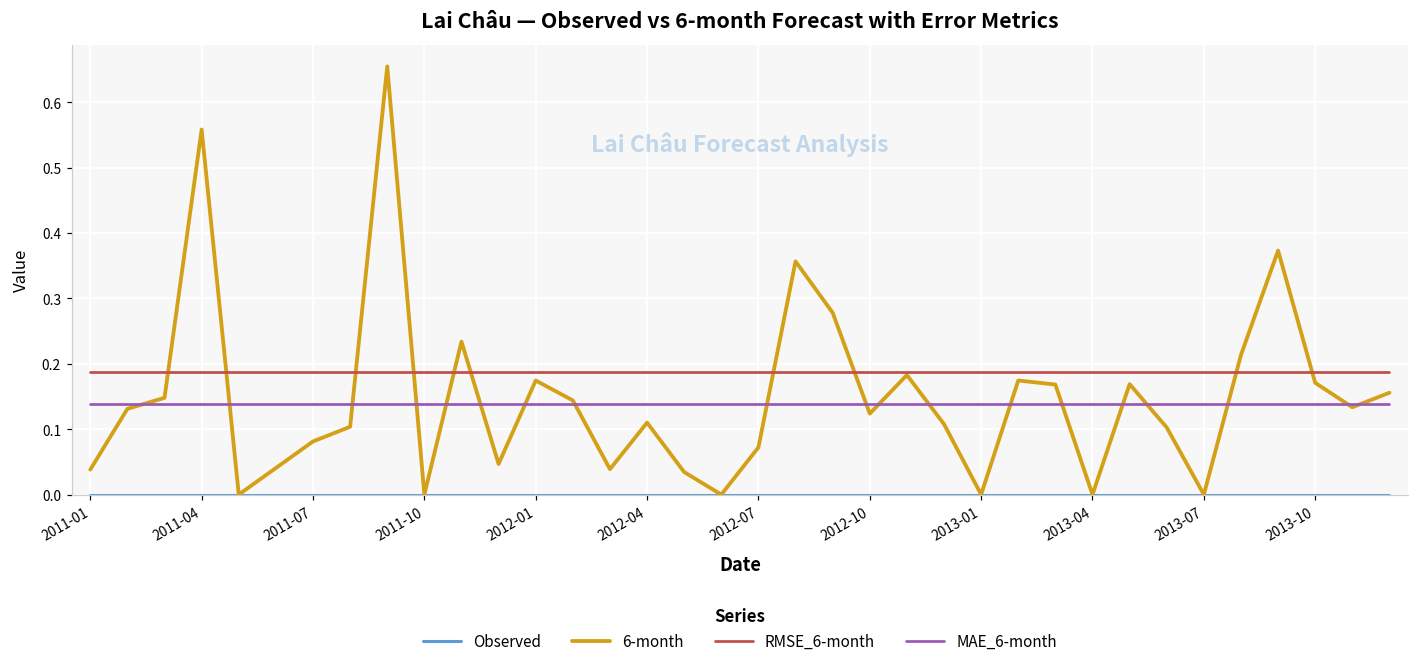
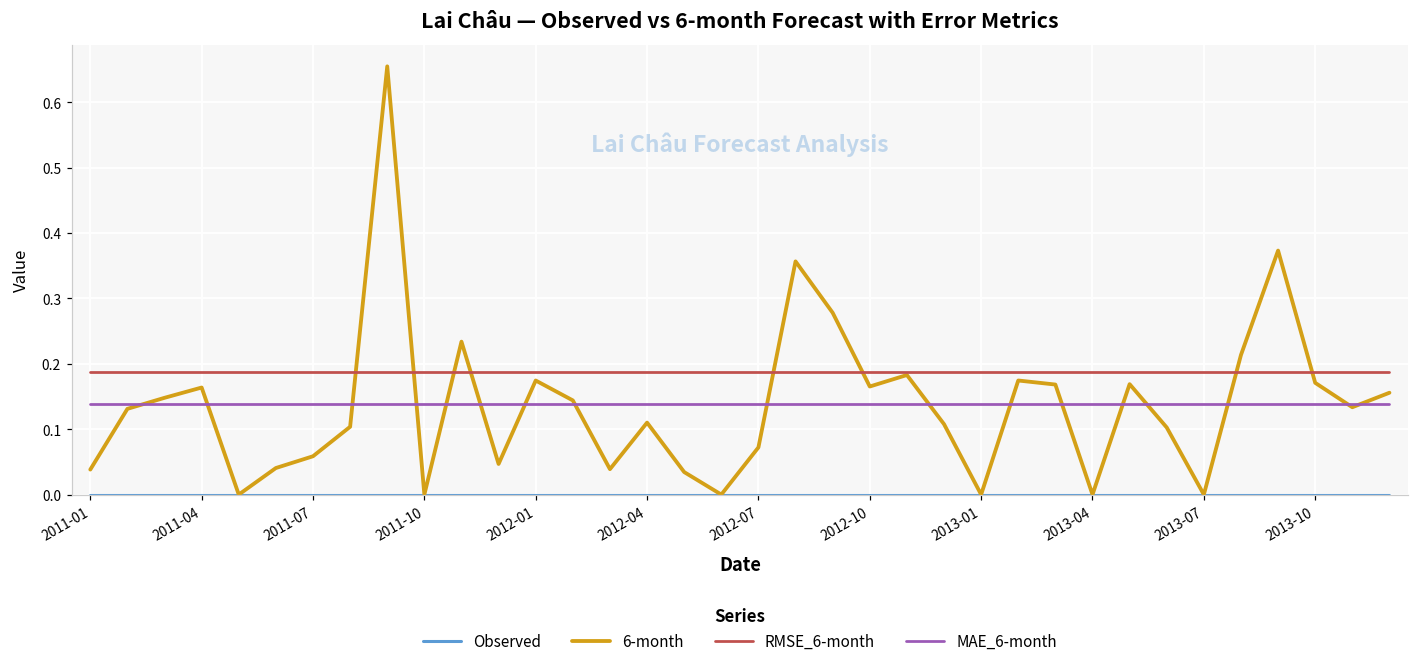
  {
    "Observed": {
      "2011-01": 0.00,
      "2011-04": 0.00,
      "2011-07": 0.00,
      "2012-01": 0.00,
      "2012-04": 0.00,
      "2012-07": 0.00,
      "2012-10": 0.00,
      "2013-10": 0.00
    },
    "6-month": {
      "2011-01": 0.04,
-     "2011-04": 0.56,
-     "2011-07": 0.08,
+     "2011-04": 0.16,
+     "2011-07": 0.06,
      "2012-01": 0.17,
      "2012-04": 0.11,
      "2012-07": 0.07,
-     "2012-10": 0.12,
+     "2012-10": 0.17,
      "2013-10": 0.17
    },
    "RMSE_6-month": {
      "2011-01": 0.19,
      "2011-04": 0.19,
      "2011-07": 0.19,
      "2011-10": 0.19,
      "2012-01": 0.19,
      "2012-04": 0.19,
      "2012-07": 0.19,
      "2012-10": 0.19,
      "2013-01": 0.19,
      "2013-04": 0.19,
      "2013-07": 0.19,
      "2013-10": 0.19
    },
    "MAE_6-month": {
      "2011-01": 0.14,
      "2011-04": 0.14,
      "2011-07": 0.14,
      "2011-10": 0.14,
      "2012-01": 0.14,
      "2012-04": 0.14,
      "2012-07": 0.14,
      "2012-10": 0.14,
      "2013-01": 0.14,
      "2013-04": 0.14,
      "2013-07": 0.14,
      "2013-10": 0.14
    }
  }
